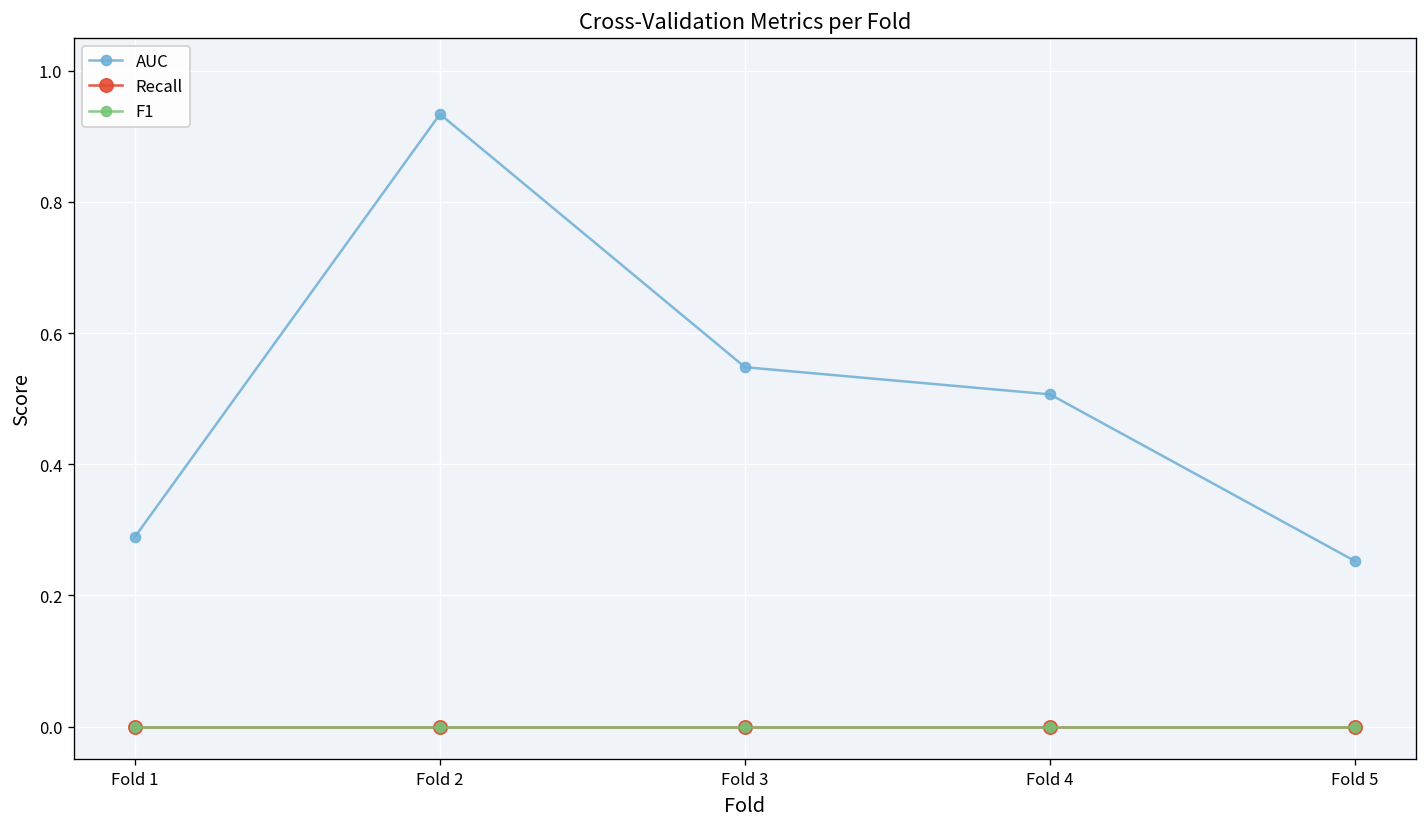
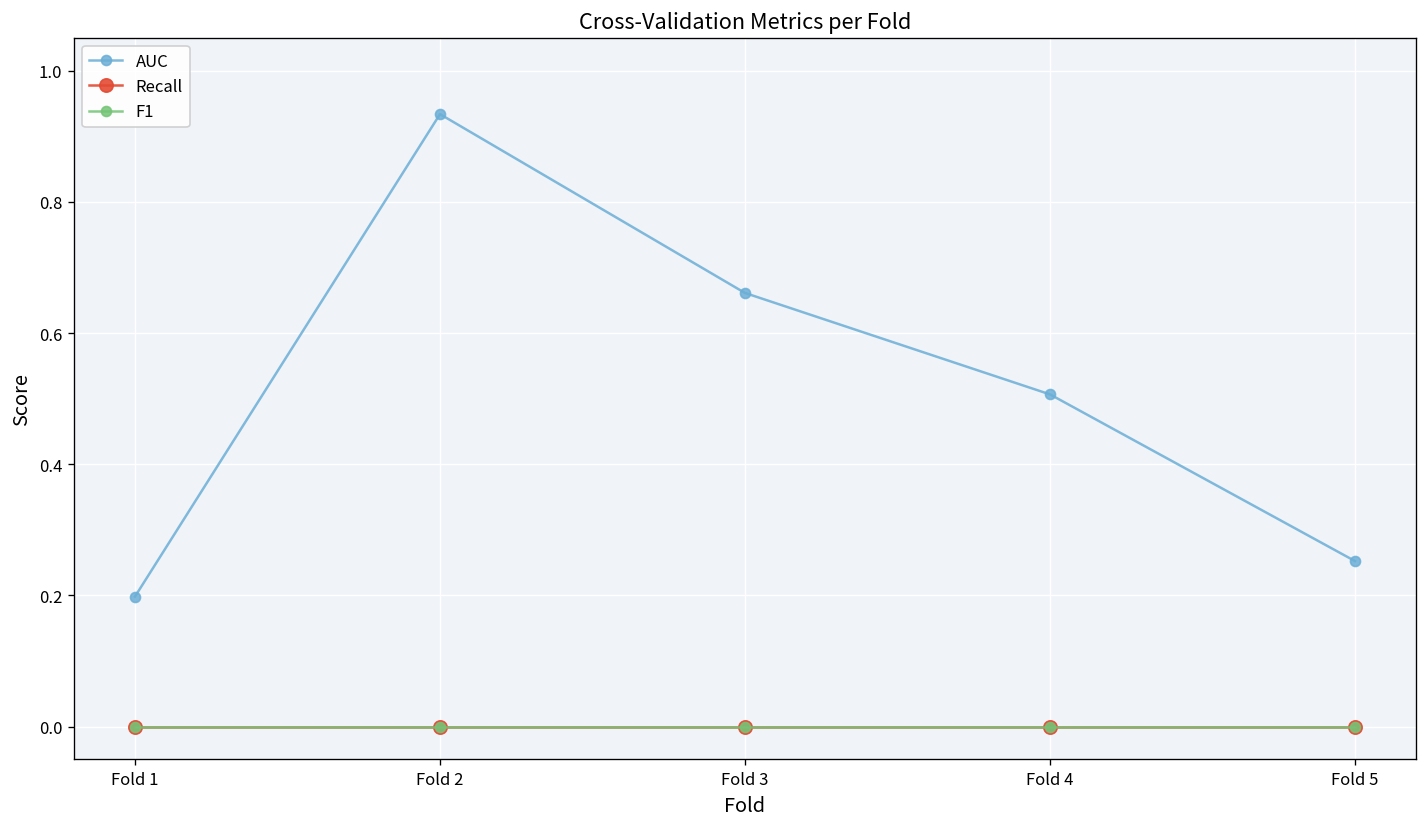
  {
    "AUC": {
-     "Fold 1": 0.29,
+     "Fold 1": 0.20,
      "Fold 2": 0.93,
-     "Fold 3": 0.55,
+     "Fold 3": 0.66,
      "Fold 4": 0.51,
      "Fold 5": 0.25
    },
    "F1": {
      "Fold 1": 0.00,
      "Fold 2": 0.00,
      "Fold 3": 0.00,
      "Fold 4": 0.00,
      "Fold 5": 0.00
    }
  }
